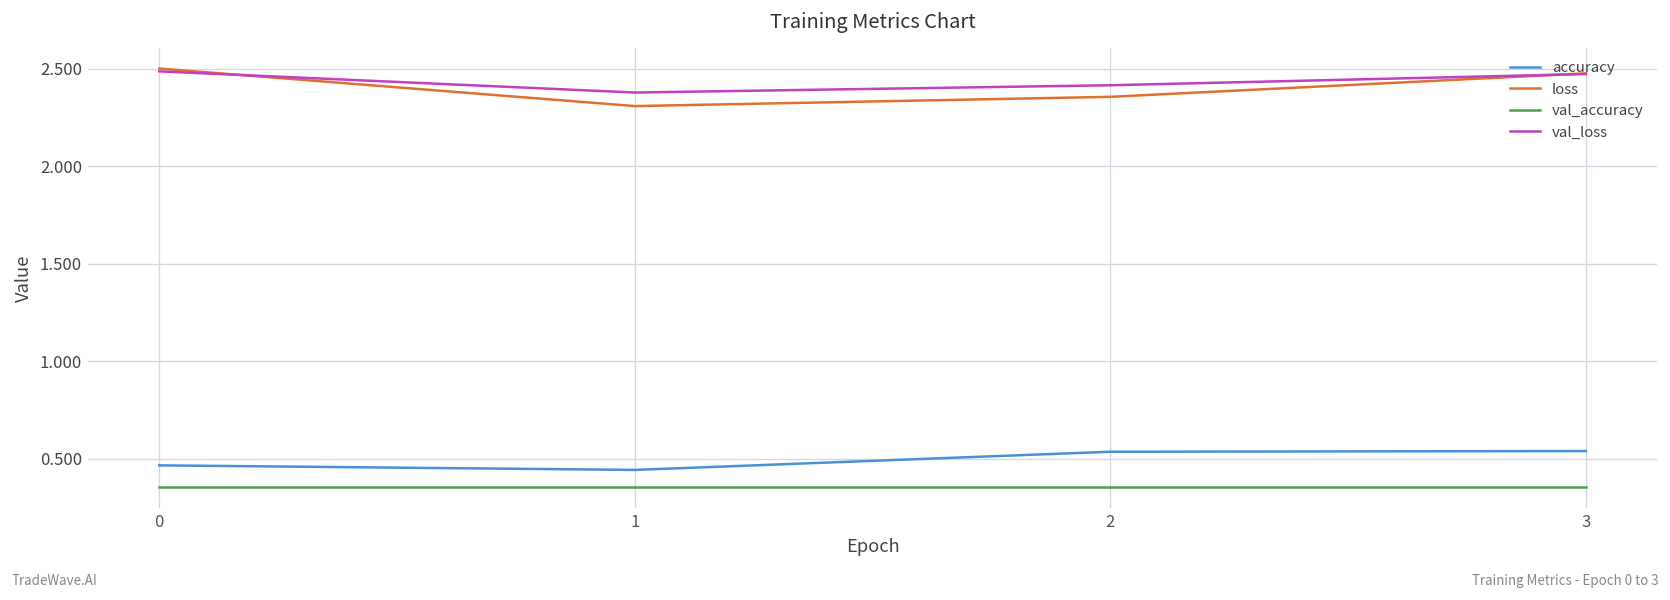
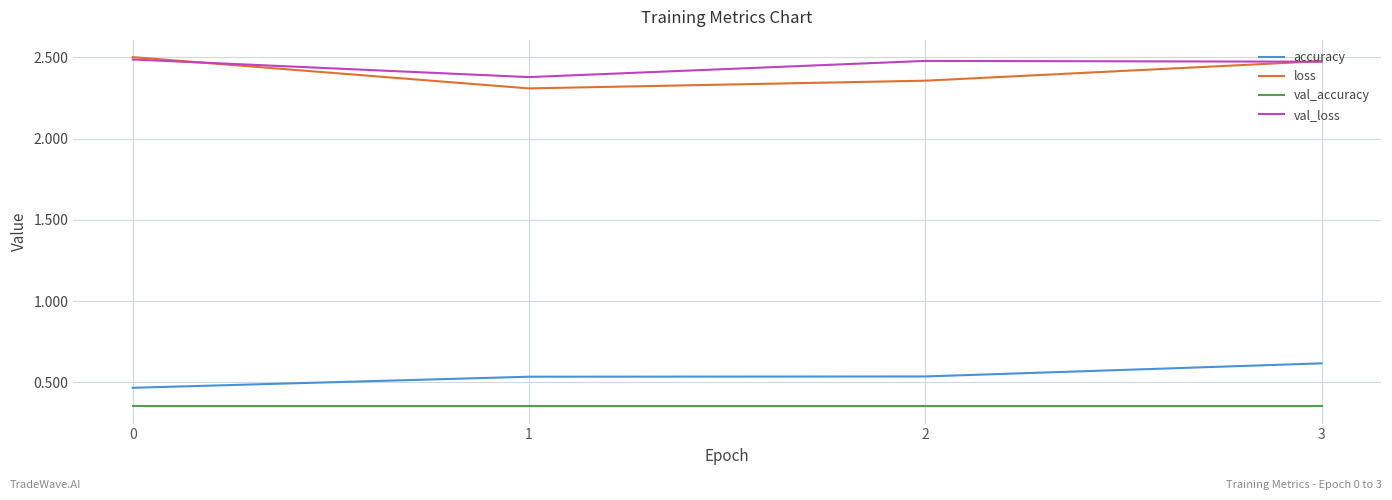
  {
    "accuracy": {
      "0": 0.47,
-     "1": 0.44,
+     "1": 0.53,
      "2": 0.54,
-     "3": 0.54
+     "3": 0.62
    },
    "loss": {
      "1": 2.31,
      "2": 2.36
    },
    "val_accuracy": {
      "0": 0.35,
      "1": 0.35,
      "2": 0.35,
      "3": 0.35
    },
    "val_loss": {
      "1": 2.38,
-     "2": 2.42
+     "2": 2.48
    }
  }
